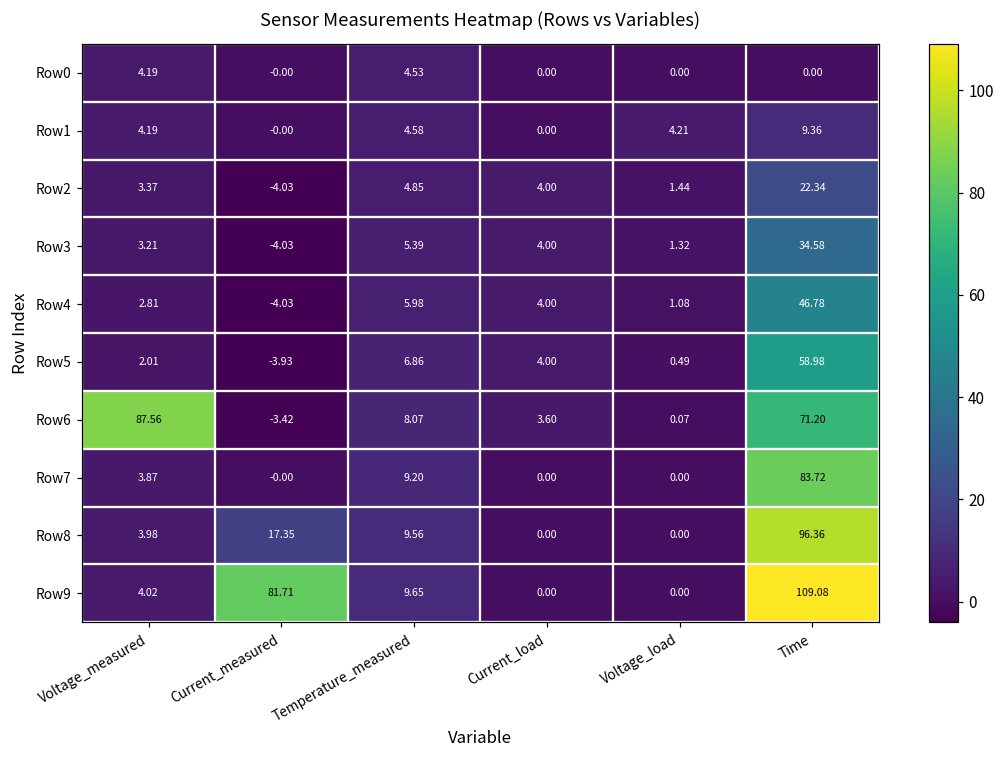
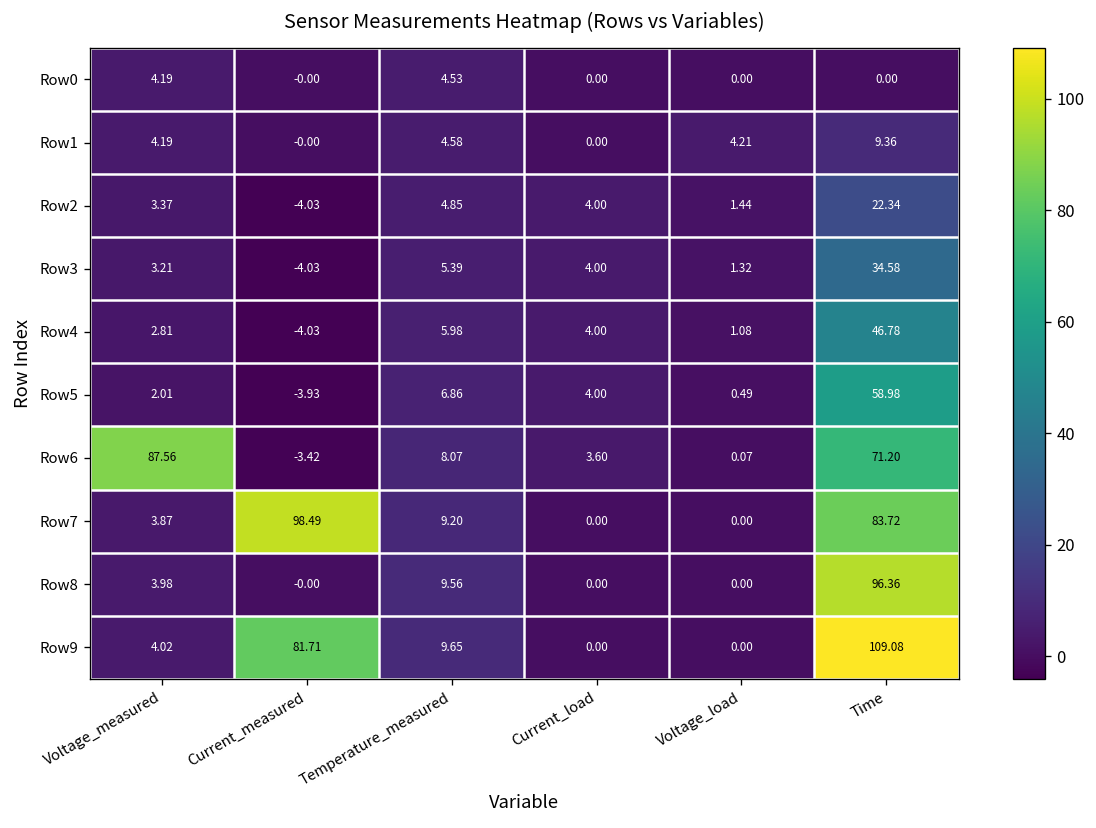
  {
    "Row0": {
      "Voltage_measured": 4.19,
      "Current_measured": -0.00,
      "Temperature_measured": 4.53,
      "Current_load": 0.00,
      "Voltage_load": 0.00,
      "Time": 0.00
    },
    "Row1": {
      "Voltage_measured": 4.19,
      "Current_measured": -0.00,
      "Temperature_measured": 4.58,
      "Current_load": 0.00,
      "Voltage_load": 4.21,
      "Time": 9.36
    },
    "Row2": {
      "Voltage_measured": 3.37,
      "Current_measured": -4.03,
      "Temperature_measured": 4.85,
      "Current_load": 4.00,
      "Voltage_load": 1.44,
      "Time": 22.34
    },
    "Row3": {
      "Voltage_measured": 3.21,
      "Current_measured": -4.03,
      "Temperature_measured": 5.39,
      "Current_load": 4.00,
      "Voltage_load": 1.32,
      "Time": 34.58
    },
    "Row4": {
      "Voltage_measured": 2.81,
      "Current_measured": -4.03,
      "Temperature_measured": 5.98,
      "Current_load": 4.00,
      "Voltage_load": 1.08,
      "Time": 46.78
    },
    "Row5": {
      "Voltage_measured": 2.01,
      "Current_measured": -3.93,
      "Temperature_measured": 6.86,
      "Current_load": 4.00,
      "Voltage_load": 0.49,
      "Time": 58.98
    },
    "Row6": {
      "Voltage_measured": 87.56,
      "Current_measured": -3.42,
      "Temperature_measured": 8.07,
      "Current_load": 3.60,
      "Voltage_load": 0.07,
      "Time": 71.20
    },
    "Row7": {
      "Voltage_measured": 3.87,
-     "Current_measured": -0.00,
+     "Current_measured": 98.49,
      "Temperature_measured": 9.20,
      "Current_load": 0.00,
      "Voltage_load": 0.00,
      "Time": 83.72
    },
    "Row8": {
      "Voltage_measured": 3.98,
-     "Current_measured": 17.35,
+     "Current_measured": -0.00,
      "Temperature_measured": 9.56,
      "Current_load": 0.00,
      "Voltage_load": 0.00,
      "Time": 96.36
    },
    "Row9": {
      "Voltage_measured": 4.02,
      "Current_measured": 81.71,
      "Temperature_measured": 9.65,
      "Current_load": 0.00,
      "Voltage_load": 0.00,
      "Time": 109.08
    }
  }
